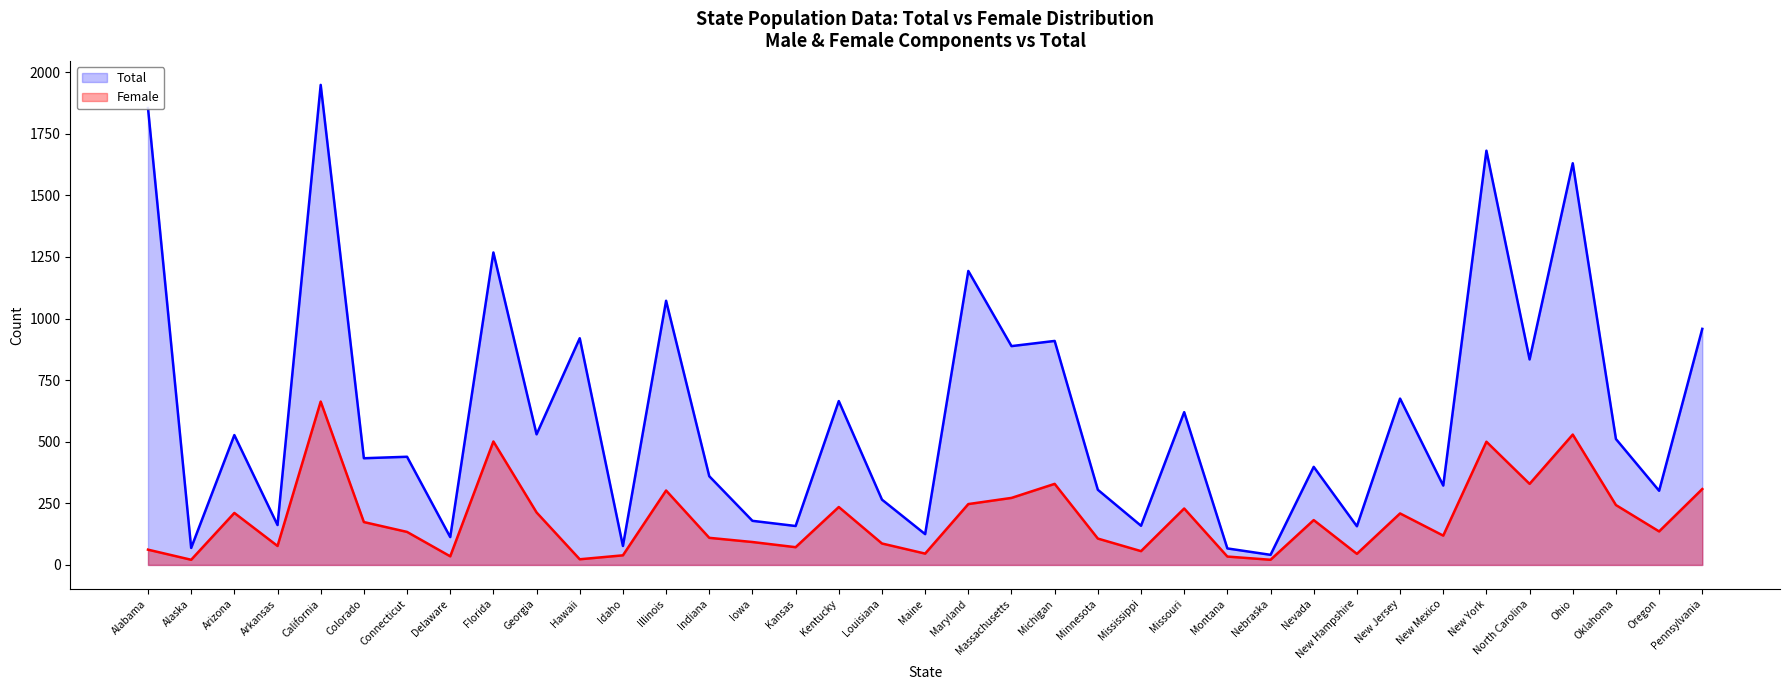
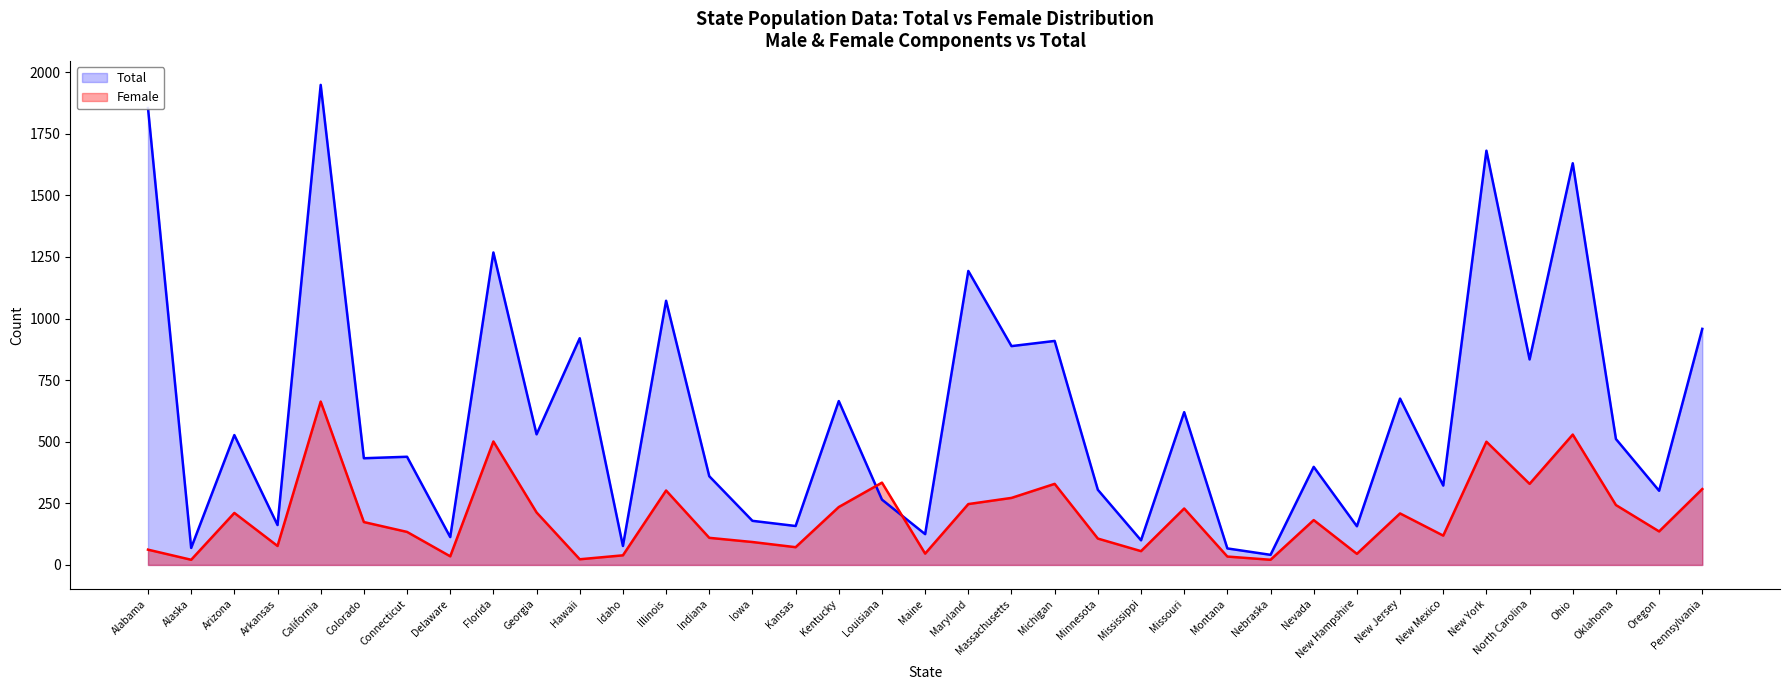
  {
    "Total": {
      "Alaska": 70,
      "Arizona": 530,
      "Arkansas": 160,
      "California": 1950,
      "Colorado": 430,
      "Connecticut": 440,
      "Delaware": 110,
      "Florida": 1270,
      "Georgia": 530,
      "Hawaii": 920,
      "Idaho": 80,
      "Illinois": 1070,
      "Indiana": 360,
      "Iowa": 180,
      "Kansas": 160,
      "Kentucky": 670,
      "Louisiana": 270,
      "Maine": 130,
      "Maryland": 1190,
      "Massachusetts": 890,
      "Michigan": 910,
      "Minnesota": 310,
-     "Mississippi": 160,
+     "Mississippi": 100,
      "Missouri": 620,
      "Montana": 70,
      "Nebraska": 40,
      "Nevada": 400,
      "New Hampshire": 160,
      "New Jersey": 680,
      "New Mexico": 320,
      "New York": 1680,
      "North Carolina": 830,
      "Ohio": 1630,
      "Oklahoma": 510,
      "Oregon": 300,
      "Pennsylvania": 960
    },
    "Female": {
      "Alabama": 60,
      "Alaska": 20,
      "Arizona": 210,
      "Arkansas": 80,
      "California": 660,
      "Colorado": 170,
      "Connecticut": 130,
      "Delaware": 40,
      "Florida": 500,
      "Georgia": 210,
      "Hawaii": 20,
      "Idaho": 40,
      "Illinois": 300,
      "Indiana": 110,
      "Iowa": 90,
      "Kansas": 70,
      "Kentucky": 240,
-     "Louisiana": 90,
+     "Louisiana": 330,
      "Maine": 50,
      "Maryland": 250,
      "Massachusetts": 270,
      "Michigan": 330,
      "Minnesota": 110,
      "Mississippi": 60,
      "Missouri": 230,
      "Montana": 30,
      "Nebraska": 20,
      "Nevada": 180,
      "New Hampshire": 50,
      "New Jersey": 210,
      "New Mexico": 120,
      "New York": 500,
      "North Carolina": 330,
      "Ohio": 530,
      "Oklahoma": 240,
      "Oregon": 140,
      "Pennsylvania": 310
    }
  }
